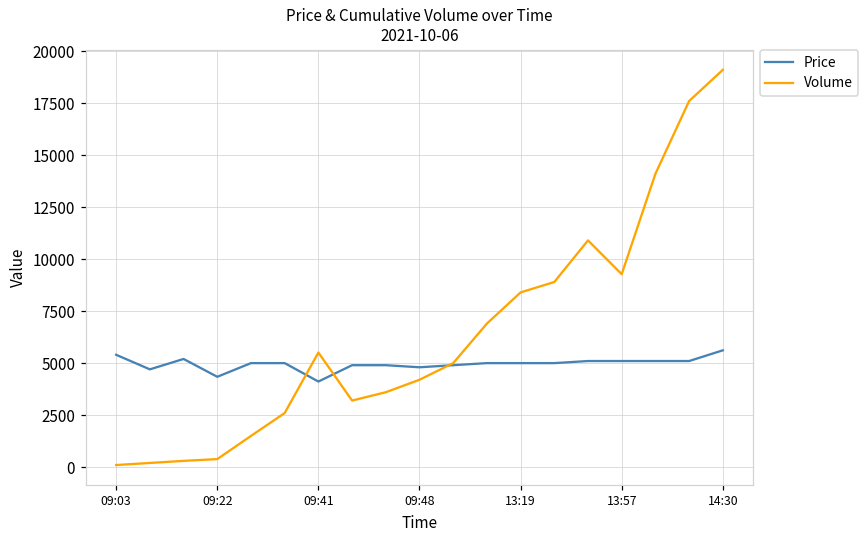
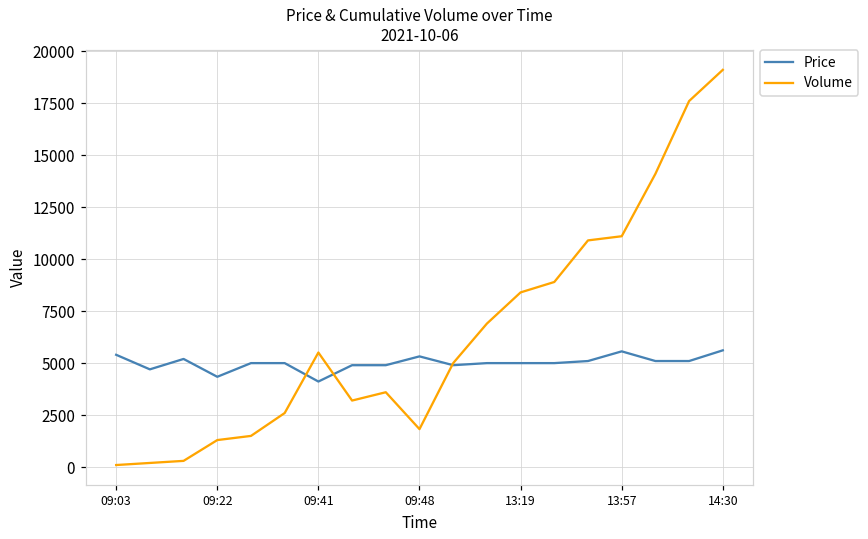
  {
    "Price": {
      "09:03": 5400,
      "09:22": 4300,
      "09:41": 4100,
-     "09:48": 4800,
+     "09:48": 5300,
      "13:19": 5000,
-     "13:57": 5100,
+     "13:57": 5600,
      "14:30": 5600
    },
    "Volume": {
      "09:03": 100,
-     "09:22": 400,
+     "09:22": 1300,
      "09:41": 5500,
-     "09:48": 4200,
+     "09:48": 1800,
      "13:19": 8400,
-     "13:57": 9300,
+     "13:57": 11100,
      "14:30": 19100
    }
  }
